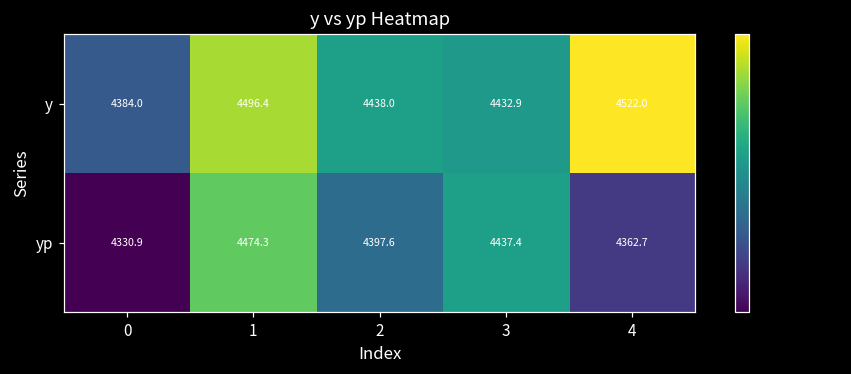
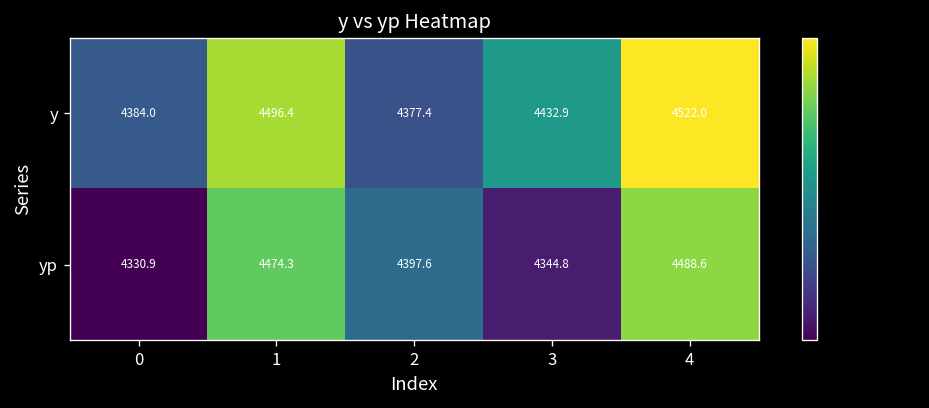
  {
    "y": {
      "0": 4384.0,
      "1": 4496.4,
-     "2": 4438.0,
+     "2": 4377.4,
      "3": 4432.9,
      "4": 4522.0
    },
    "yp": {
      "0": 4330.9,
      "1": 4474.3,
      "2": 4397.6,
-     "3": 4437.4,
-     "4": 4362.7
+     "3": 4344.8,
+     "4": 4488.6
    }
  }
